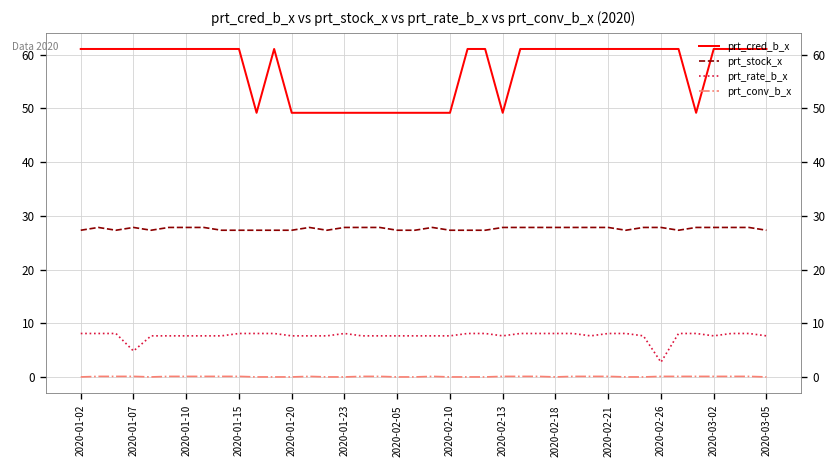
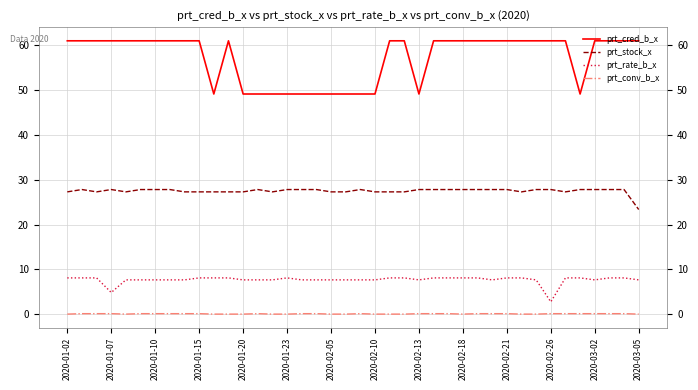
  {
    "prt_cred_b_x": {
      "2020-01-02": 61,
      "2020-01-07": 61,
      "2020-01-10": 61,
      "2020-01-15": 61,
      "2020-01-20": 49,
      "2020-01-23": 49,
      "2020-02-05": 49,
      "2020-02-10": 49,
      "2020-02-13": 49,
      "2020-02-18": 61,
      "2020-02-21": 61,
      "2020-02-26": 61,
      "2020-03-02": 61,
      "2020-03-05": 61
    },
    "prt_stock_x": {
      "2020-01-02": 27,
      "2020-01-07": 28,
      "2020-01-10": 28,
      "2020-01-15": 27,
      "2020-01-20": 27,
      "2020-01-23": 28,
      "2020-02-05": 27,
      "2020-02-10": 27,
      "2020-02-13": 28,
      "2020-02-18": 28,
      "2020-02-21": 28,
      "2020-02-26": 28,
      "2020-03-02": 28,
-     "2020-03-05": 27
+     "2020-03-05": 23
    },
    "prt_rate_b_x": {
      "2020-01-02": 8,
      "2020-01-07": 5,
      "2020-01-10": 8,
      "2020-01-15": 8,
      "2020-01-20": 8,
      "2020-01-23": 8,
      "2020-02-05": 8,
      "2020-02-10": 8,
      "2020-02-13": 8,
      "2020-02-18": 8,
      "2020-02-21": 8,
      "2020-02-26": 3,
      "2020-03-02": 8,
      "2020-03-05": 8
    },
    "prt_conv_b_x": {
      "2020-01-02": 0,
      "2020-01-07": 0,
      "2020-01-10": 0,
      "2020-01-15": 0,
      "2020-01-20": 0,
      "2020-01-23": 0,
      "2020-02-05": 0,
      "2020-02-10": 0,
      "2020-02-13": 0,
      "2020-02-18": 0,
      "2020-02-21": 0,
      "2020-02-26": 0,
      "2020-03-02": 0,
      "2020-03-05": 0
    }
  }
